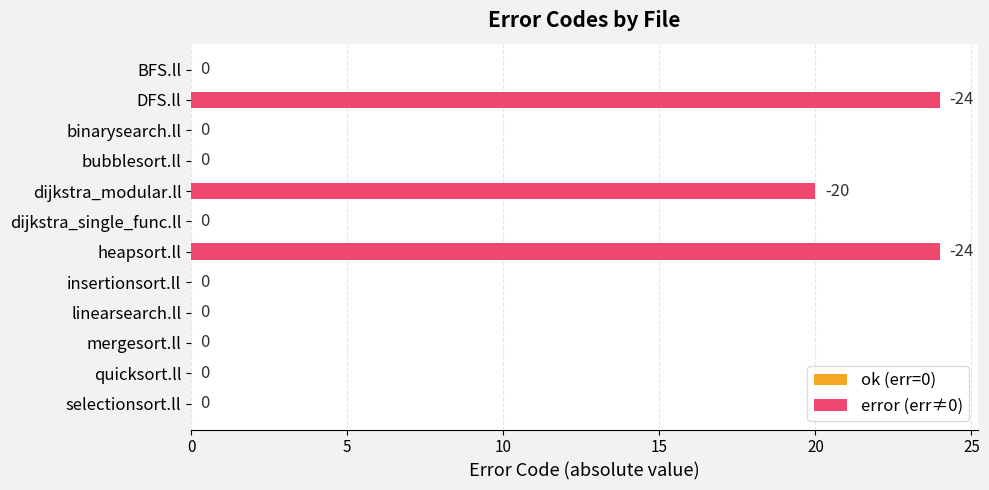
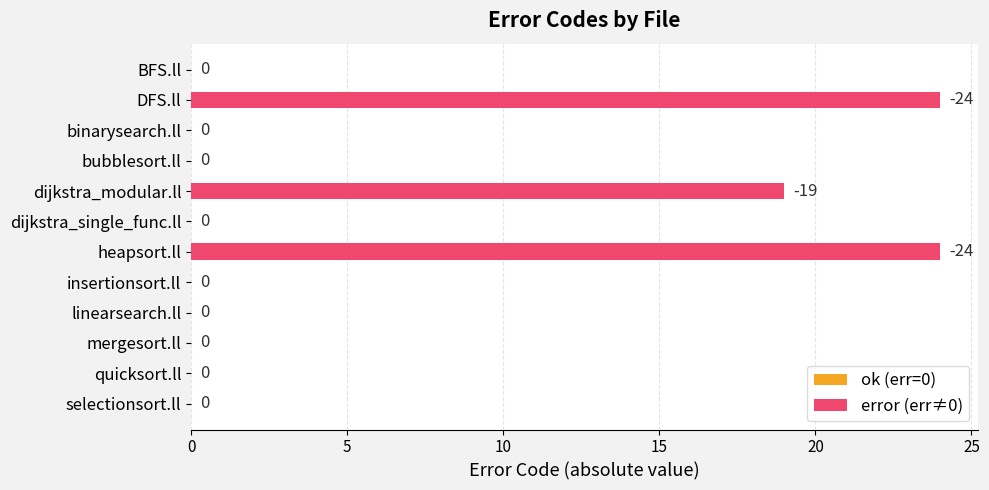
  {
    "BFS.ll": 0,
    "binarysearch.ll": 0,
    "bubblesort.ll": 0,
-   "dijkstra_modular.ll": -20,
+   "dijkstra_modular.ll": -19,
    "dijkstra_single_func.ll": 0,
    "insertionsort.ll": 0,
    "linearsearch.ll": 0,
    "mergesort.ll": 0,
    "quicksort.ll": 0,
    "selectionsort.ll": 0
  }
